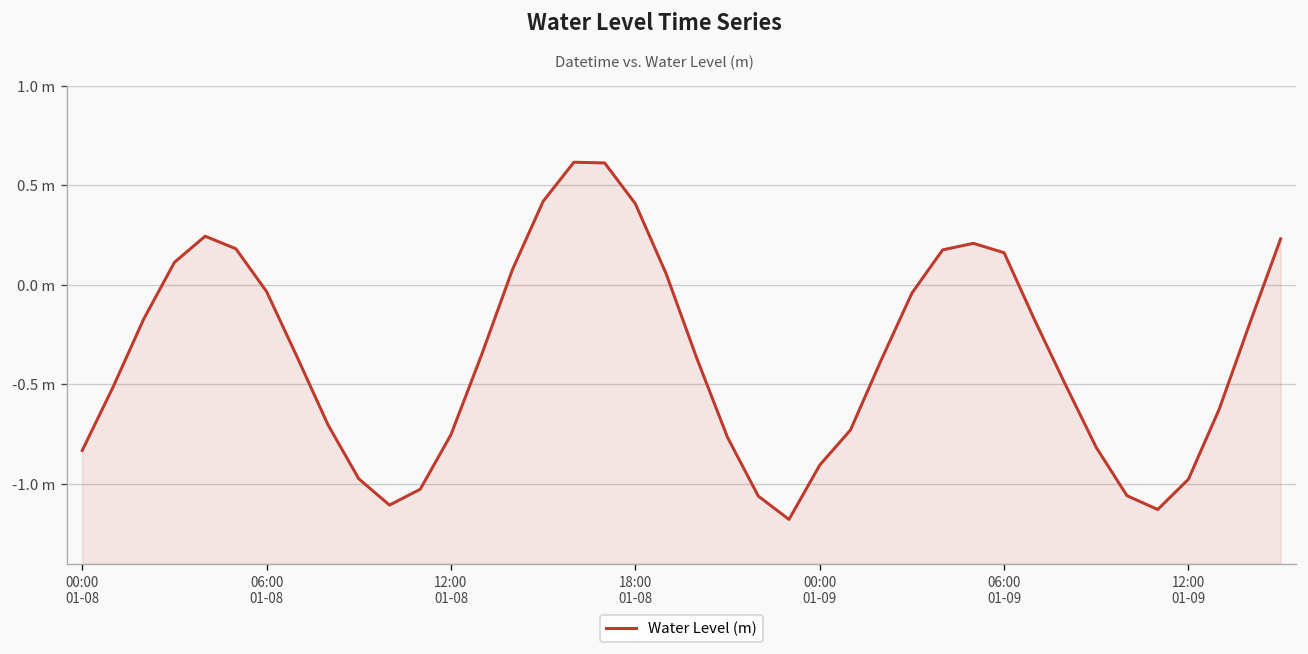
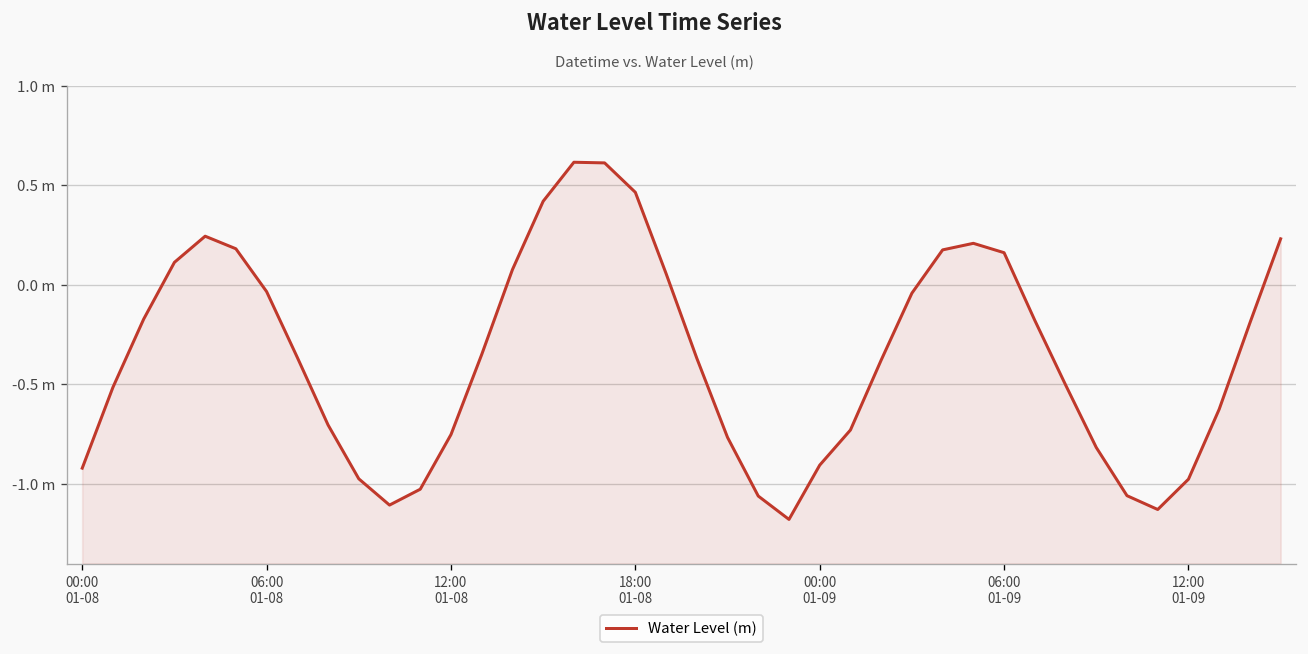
  {
-   "00:00 01-08": "-0.83 m",
+   "00:00 01-08": "-0.92 m",
    "06:00 01-08": "-0.03 m",
    "12:00 01-08": "-0.75 m",
-   "18:00 01-08": "0.41 m",
+   "18:00 01-08": "0.46 m",
    "00:00 01-09": "-0.91 m",
    "06:00 01-09": "0.16 m",
    "12:00 01-09": "-0.98 m"
  }
